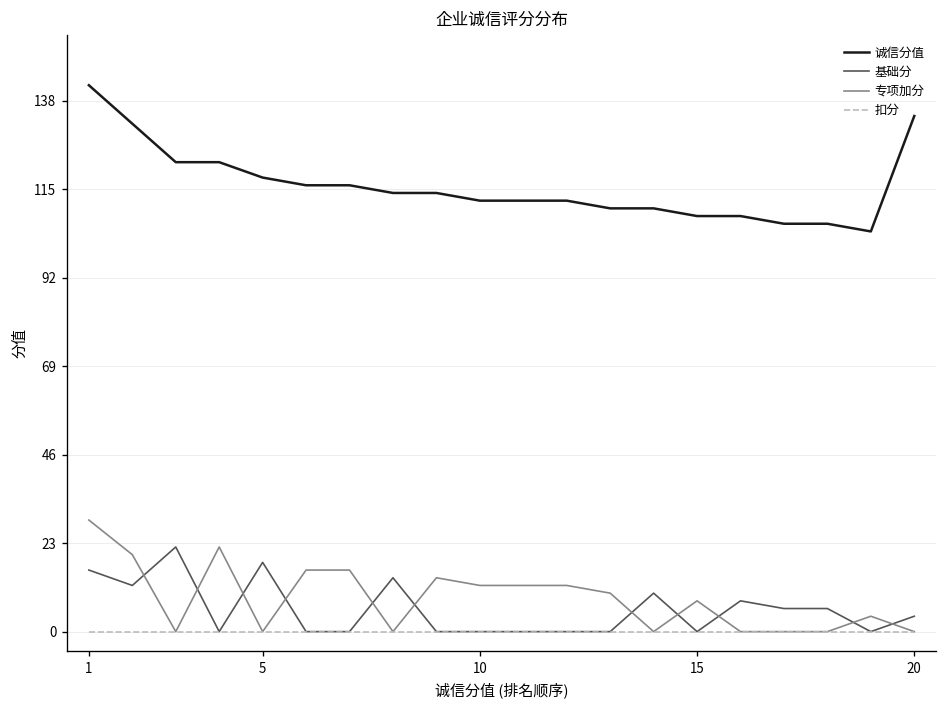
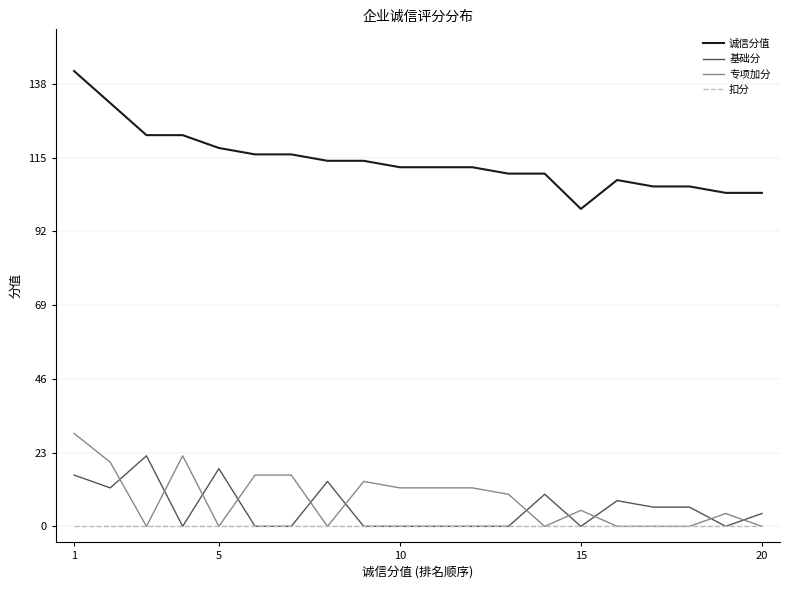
  {
    "诚信分值": {
      "1": 142,
      "5": 118,
      "10": 112,
-     "15": 108,
-     "20": 134
+     "15": 99,
+     "20": 104
    },
    "基础分": {
      "1": 16,
      "5": 18,
      "20": 4
    },
    "专项加分": {
      "1": 29,
      "10": 12,
-     "15": 8
+     "15": 5
    },
    "扣分": {
      "1": 0
    }
  }
